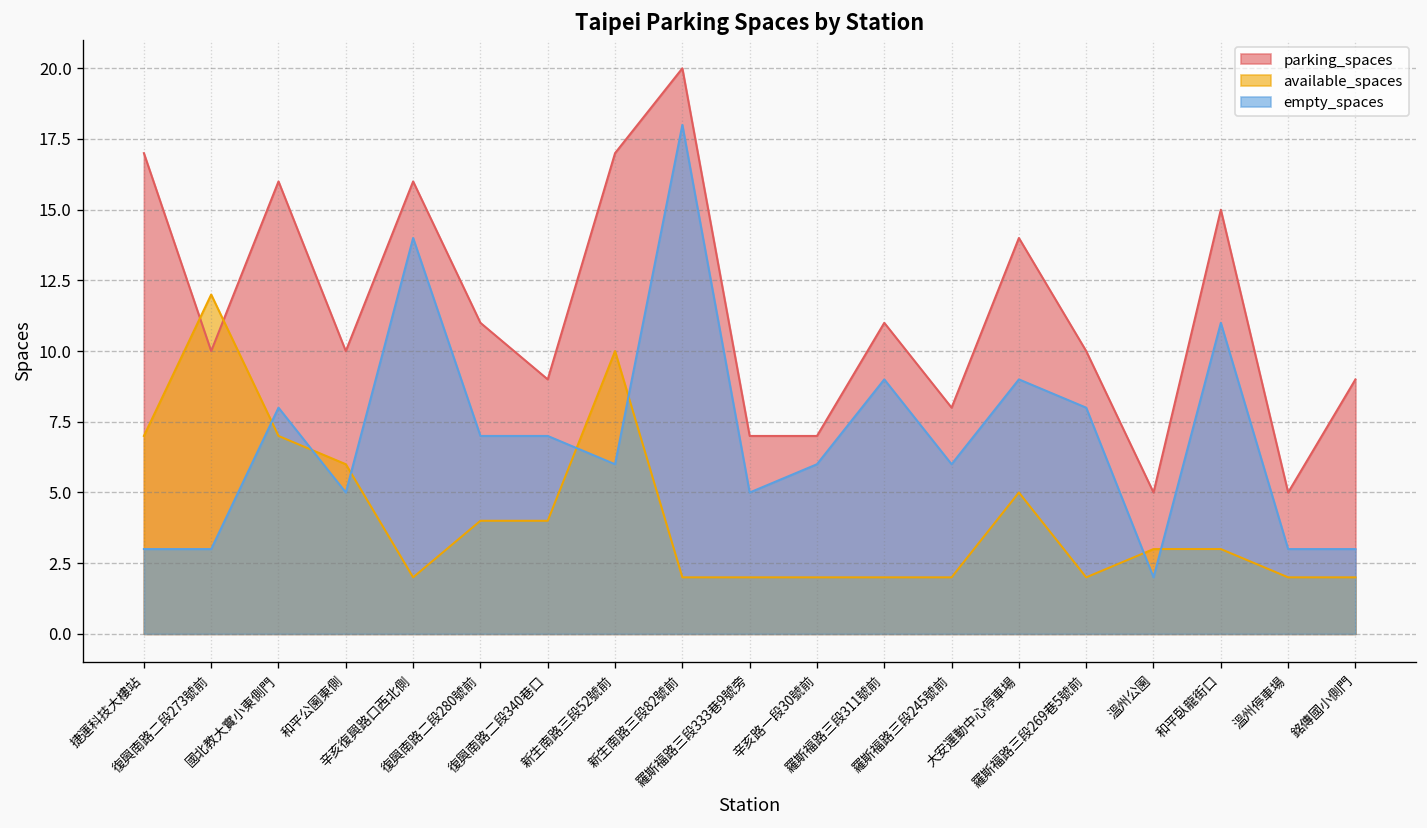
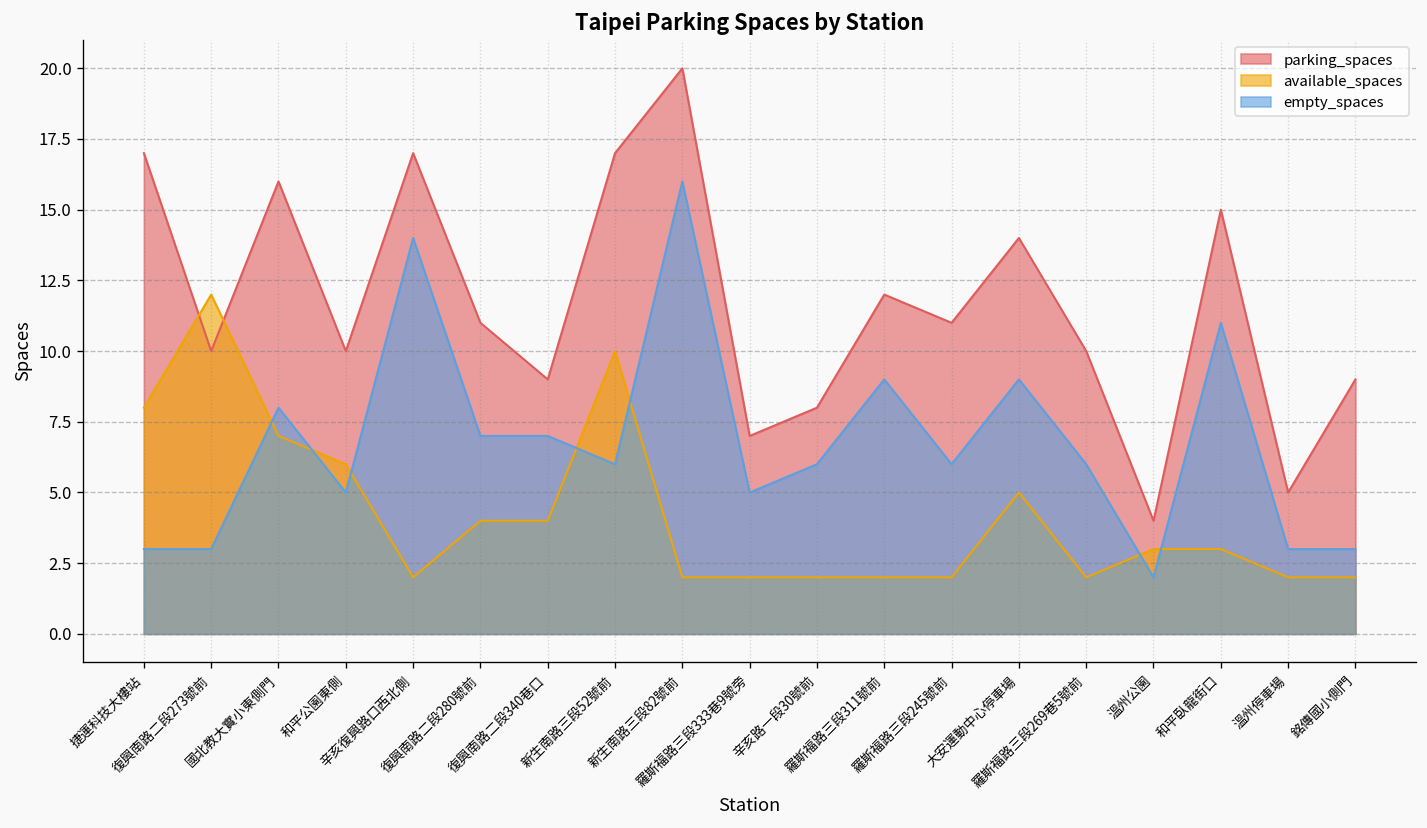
  {
    "parking_spaces": {
      "捷運科技大樓站": 17,
      "復興南路二段273號前": 10,
      "國北教大實小東側門": 16,
      "和平公園東側": 10,
-     "辛亥復興路口西北側": 16,
+     "辛亥復興路口西北側": 17,
      "復興南路二段280號前": 11,
      "復興南路二段340巷口": 9,
      "新生南路三段52號前": 17,
      "新生南路三段82號前": 20,
      "羅斯福路三段333巷9號旁": 7,
-     "辛亥路一段30號前": 7,
-     "羅斯福路三段311號前": 11,
-     "羅斯福路三段245號前": 8,
+     "辛亥路一段30號前": 8,
+     "羅斯福路三段311號前": 12,
+     "羅斯福路三段245號前": 11,
      "大安運動中心停車場": 14,
      "羅斯福路三段269巷5號前": 10,
-     "溫州公園": 5,
+     "溫州公園": 4,
      "和平臥龍街口": 15,
      "溫州停車場": 5,
      "銘傳國小側門": 9
    },
    "available_spaces": {
-     "捷運科技大樓站": 7,
+     "捷運科技大樓站": 8,
      "復興南路二段273號前": 12,
      "國北教大實小東側門": 7,
      "和平公園東側": 6,
      "辛亥復興路口西北側": 2,
      "復興南路二段280號前": 4,
      "復興南路二段340巷口": 4,
      "新生南路三段52號前": 10,
      "新生南路三段82號前": 2,
      "羅斯福路三段333巷9號旁": 2,
      "辛亥路一段30號前": 2,
      "羅斯福路三段311號前": 2,
      "羅斯福路三段245號前": 2,
      "大安運動中心停車場": 5,
      "羅斯福路三段269巷5號前": 2,
      "溫州公園": 3,
      "和平臥龍街口": 3,
      "溫州停車場": 2,
      "銘傳國小側門": 2
    },
    "empty_spaces": {
      "捷運科技大樓站": 3,
      "復興南路二段273號前": 3,
      "國北教大實小東側門": 8,
      "和平公園東側": 5,
      "辛亥復興路口西北側": 14,
      "復興南路二段280號前": 7,
      "復興南路二段340巷口": 7,
      "新生南路三段52號前": 6,
-     "新生南路三段82號前": 18,
+     "新生南路三段82號前": 16,
      "羅斯福路三段333巷9號旁": 5,
      "辛亥路一段30號前": 6,
      "羅斯福路三段311號前": 9,
      "羅斯福路三段245號前": 6,
      "大安運動中心停車場": 9,
-     "羅斯福路三段269巷5號前": 8,
+     "羅斯福路三段269巷5號前": 6,
      "溫州公園": 2,
      "和平臥龍街口": 11,
      "溫州停車場": 3,
      "銘傳國小側門": 3
    }
  }
